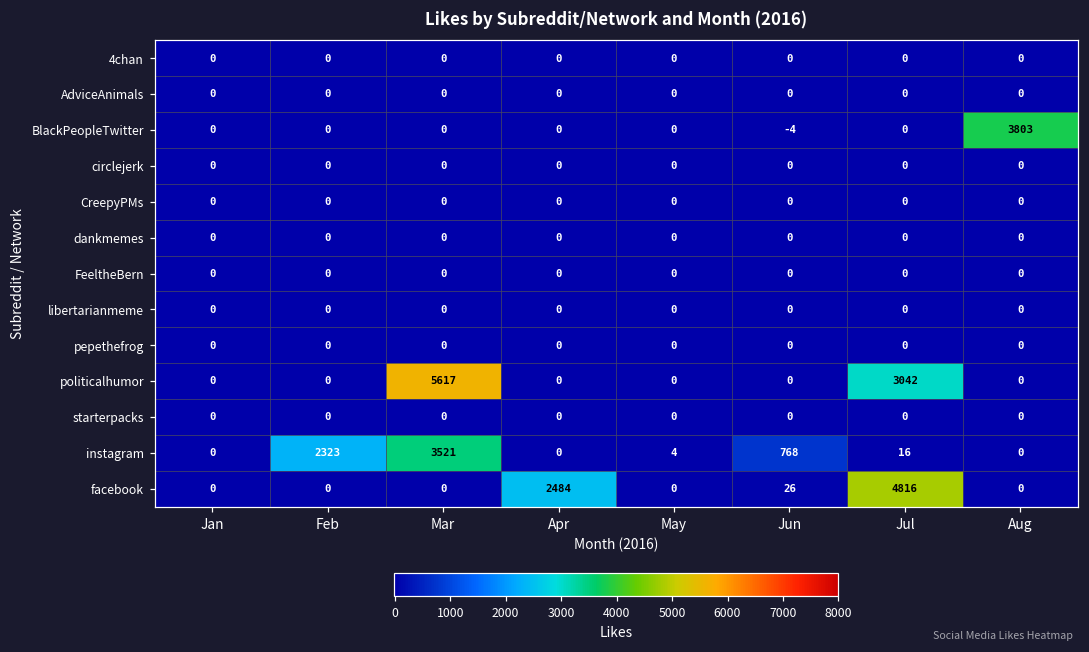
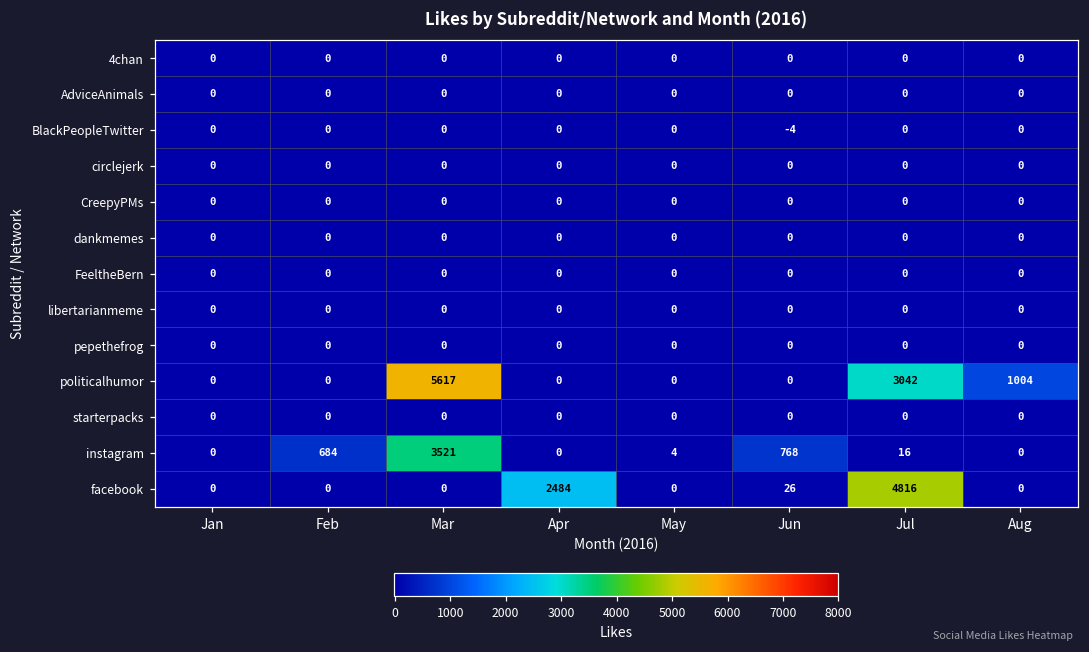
  {
    "4chan": {
      "Jan": 0,
      "Feb": 0,
      "Mar": 0,
      "Apr": 0,
      "May": 0,
      "Jun": 0,
      "Jul": 0,
      "Aug": 0
    },
    "AdviceAnimals": {
      "Jan": 0,
      "Feb": 0,
      "Mar": 0,
      "Apr": 0,
      "May": 0,
      "Jun": 0,
      "Jul": 0,
      "Aug": 0
    },
    "BlackPeopleTwitter": {
      "Jan": 0,
      "Feb": 0,
      "Mar": 0,
      "Apr": 0,
      "May": 0,
      "Jun": -4,
      "Jul": 0,
-     "Aug": 3803
+     "Aug": 0
    },
    "circlejerk": {
      "Jan": 0,
      "Feb": 0,
      "Mar": 0,
      "Apr": 0,
      "May": 0,
      "Jun": 0,
      "Jul": 0,
      "Aug": 0
    },
    "CreepyPMs": {
      "Jan": 0,
      "Feb": 0,
      "Mar": 0,
      "Apr": 0,
      "May": 0,
      "Jun": 0,
      "Jul": 0,
      "Aug": 0
    },
    "dankmemes": {
      "Jan": 0,
      "Feb": 0,
      "Mar": 0,
      "Apr": 0,
      "May": 0,
      "Jun": 0,
      "Jul": 0,
      "Aug": 0
    },
    "FeeltheBern": {
      "Jan": 0,
      "Feb": 0,
      "Mar": 0,
      "Apr": 0,
      "May": 0,
      "Jun": 0,
      "Jul": 0,
      "Aug": 0
    },
    "libertarianmeme": {
      "Jan": 0,
      "Feb": 0,
      "Mar": 0,
      "Apr": 0,
      "May": 0,
      "Jun": 0,
      "Jul": 0,
      "Aug": 0
    },
    "pepethefrog": {
      "Jan": 0,
      "Feb": 0,
      "Mar": 0,
      "Apr": 0,
      "May": 0,
      "Jun": 0,
      "Jul": 0,
      "Aug": 0
    },
    "politicalhumor": {
      "Jan": 0,
      "Feb": 0,
      "Mar": 5617,
      "Apr": 0,
      "May": 0,
      "Jun": 0,
      "Jul": 3042,
-     "Aug": 0
+     "Aug": 1004
    },
    "starterpacks": {
      "Jan": 0,
      "Feb": 0,
      "Mar": 0,
      "Apr": 0,
      "May": 0,
      "Jun": 0,
      "Jul": 0,
      "Aug": 0
    },
    "instagram": {
      "Jan": 0,
-     "Feb": 2323,
+     "Feb": 684,
      "Mar": 3521,
      "Apr": 0,
      "May": 4,
      "Jun": 768,
      "Jul": 16,
      "Aug": 0
    },
    "facebook": {
      "Jan": 0,
      "Feb": 0,
      "Mar": 0,
      "Apr": 2484,
      "May": 0,
      "Jun": 26,
      "Jul": 4816,
      "Aug": 0
    }
  }
